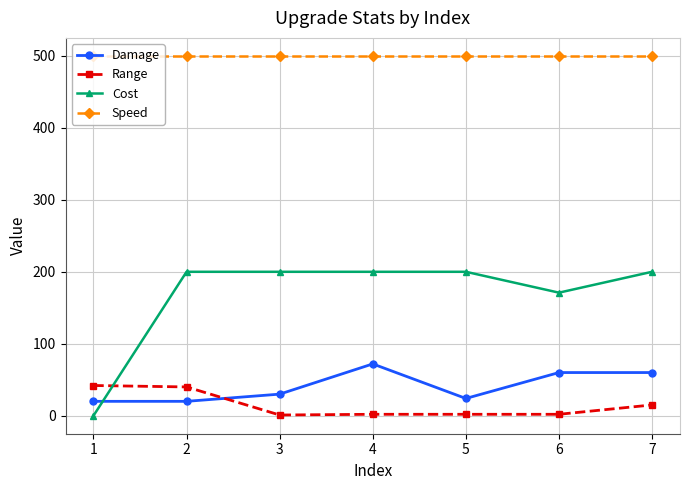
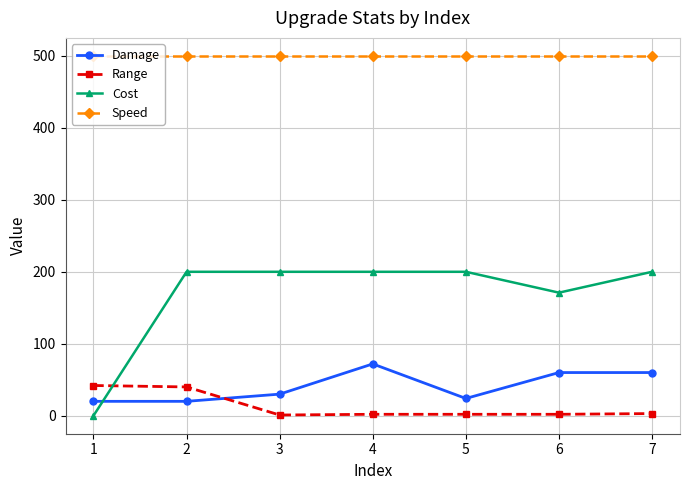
  {
    "Damage": {
      "1": 20,
      "2": 20,
      "3": 30,
      "4": 70,
      "5": 20,
      "6": 60,
      "7": 60
    },
    "Range": {
      "1": 40,
      "2": 40,
      "3": 0,
      "4": 0,
      "5": 0,
      "6": 0,
-     "7": 20
+     "7": 0
    },
    "Cost": {
      "1": 0,
      "2": 200,
      "3": 200,
      "4": 200,
      "5": 200,
      "6": 170,
      "7": 200
    },
    "Speed": {
      "2": 500,
      "3": 500,
      "4": 500,
      "5": 500,
      "6": 500,
      "7": 500
    }
  }
